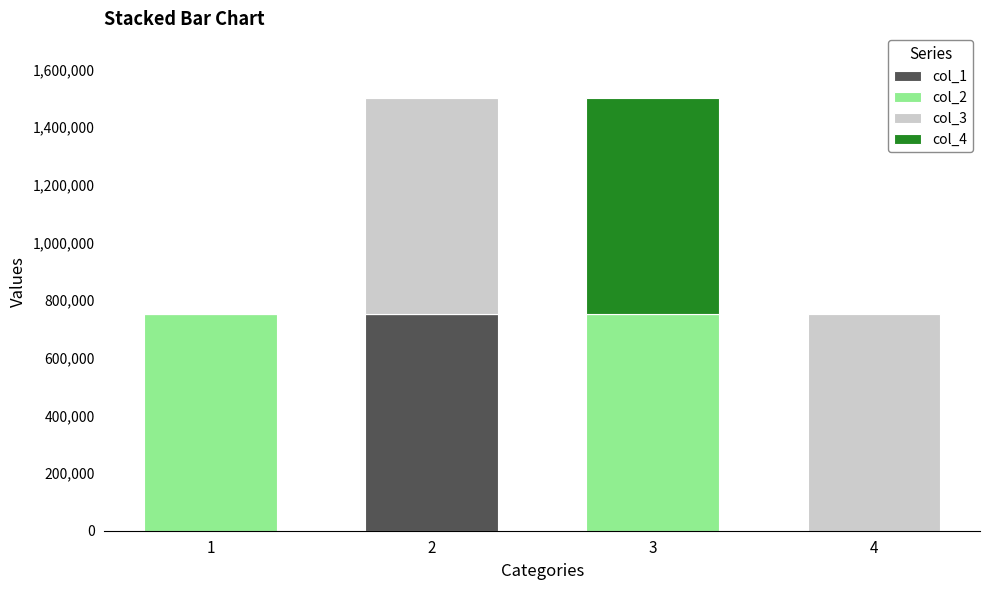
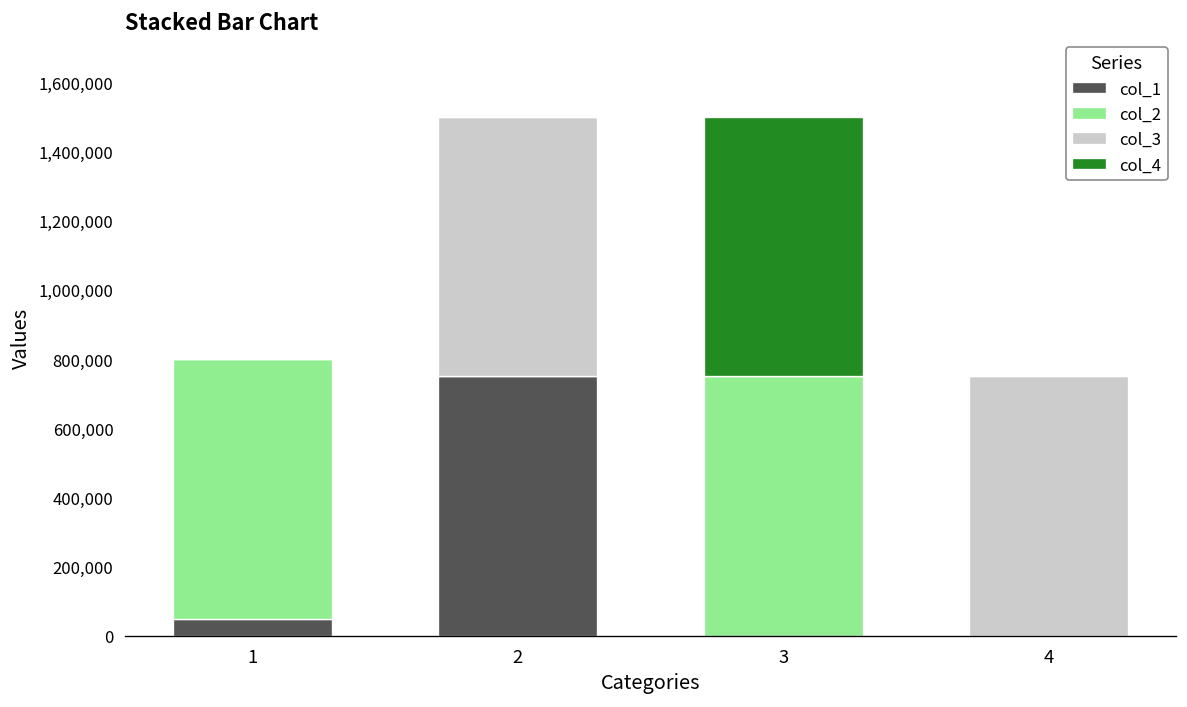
  {
    "col_1": {
-     "1": "0",
+     "1": "50,000",
      "2": "750,000",
      "3": "0",
      "4": "0"
    },
    "col_3": {
      "1": "0",
      "2": "750,000",
      "3": "0",
      "4": "750,000"
    },
    "col_4": {
      "1": "0",
      "2": "0",
      "3": "750,000",
      "4": "0"
    }
  }
